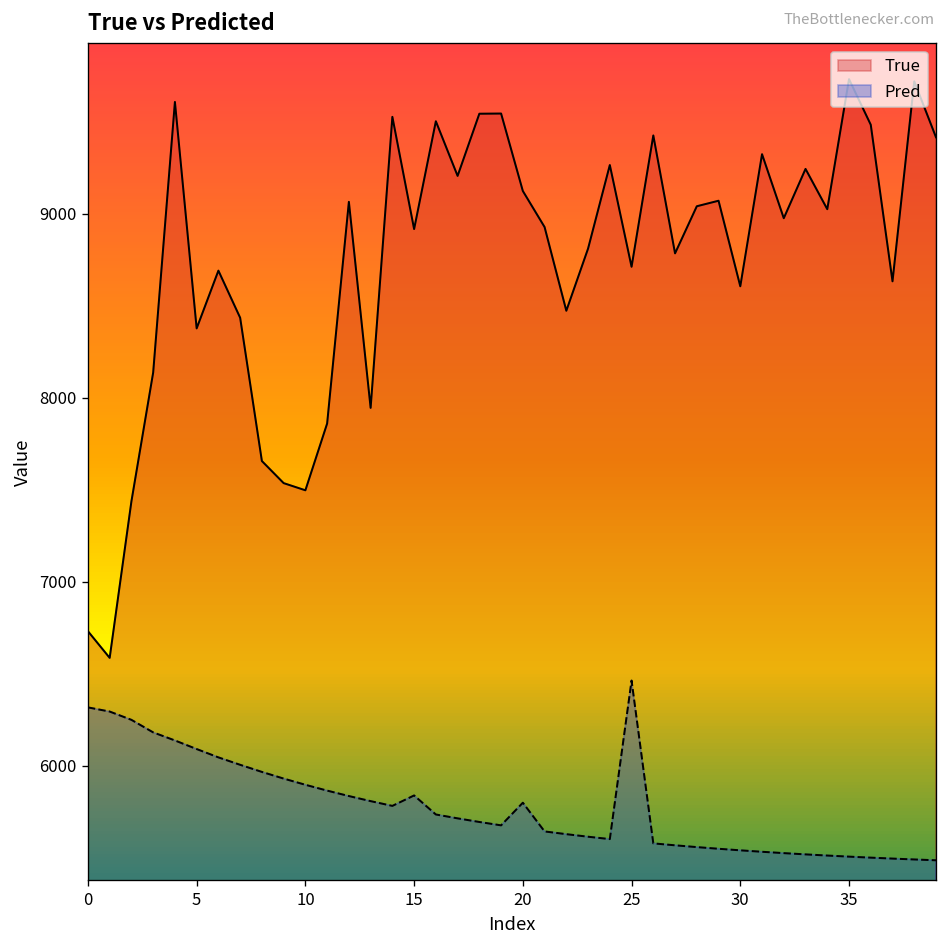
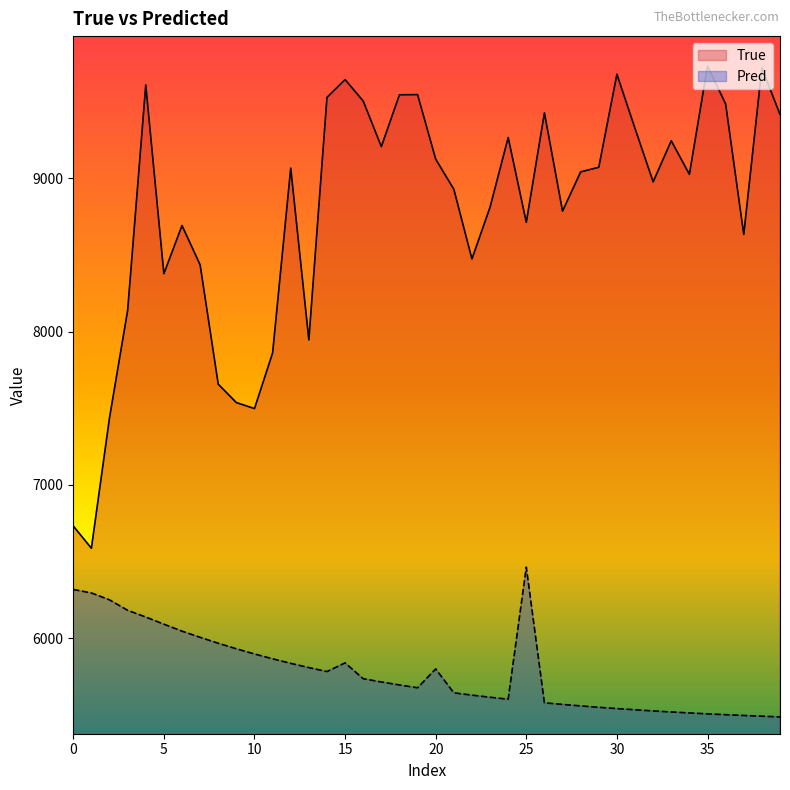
  {
    "True": {
      "0": 6730,
      "5": 8380,
      "10": 7500,
-     "15": 8920,
+     "15": 9640,
      "20": 9130,
      "25": 8710,
-     "30": 8610
+     "30": 9680
    },
    "Pred": {
      "0": 6320,
      "5": 6090,
      "10": 5900,
      "15": 5840,
      "20": 5800,
      "25": 6460,
      "30": 5540,
      "35": 5510
    }
  }
